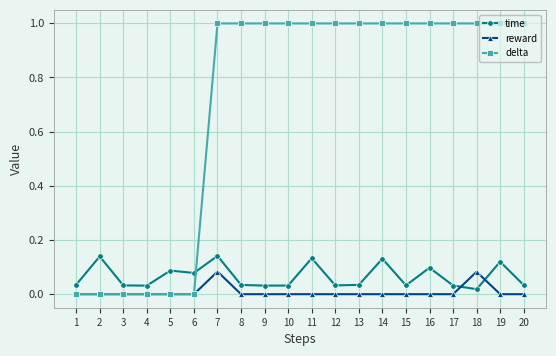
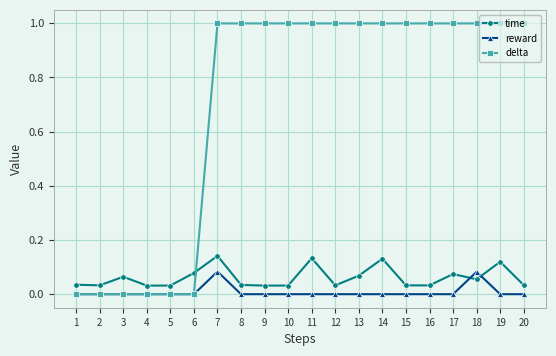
  {
    "time": {
      "1": 0.03,
-     "2": 0.14,
-     "3": 0.03,
+     "2": 0.03,
+     "3": 0.06,
      "4": 0.03,
-     "5": 0.09,
+     "5": 0.03,
      "6": 0.08,
      "7": 0.14,
      "8": 0.03,
      "9": 0.03,
      "10": 0.03,
      "11": 0.13,
      "12": 0.03,
-     "13": 0.03,
+     "13": 0.07,
      "14": 0.13,
      "15": 0.03,
-     "16": 0.10,
-     "17": 0.03,
-     "18": 0.02,
+     "16": 0.03,
+     "17": 0.07,
+     "18": 0.05,
      "19": 0.12,
      "20": 0.03
    },
    "reward": {
      "7": 0.08,
      "8": 0.00,
      "9": 0.00,
      "10": 0.00,
      "11": 0.00,
      "12": 0.00,
      "13": 0.00,
      "14": 0.00,
      "15": 0.00,
      "16": 0.00,
      "17": 0.00,
      "18": 0.08,
      "19": 0.00,
      "20": 0.00
    },
    "delta": {
      "7": 1.00,
      "8": 1.00,
      "9": 1.00,
      "10": 1.00,
      "11": 1.00,
      "12": 1.00,
      "13": 1.00,
      "14": 1.00,
      "15": 1.00,
      "16": 1.00,
      "17": 1.00,
      "18": 1.00
    }
  }
